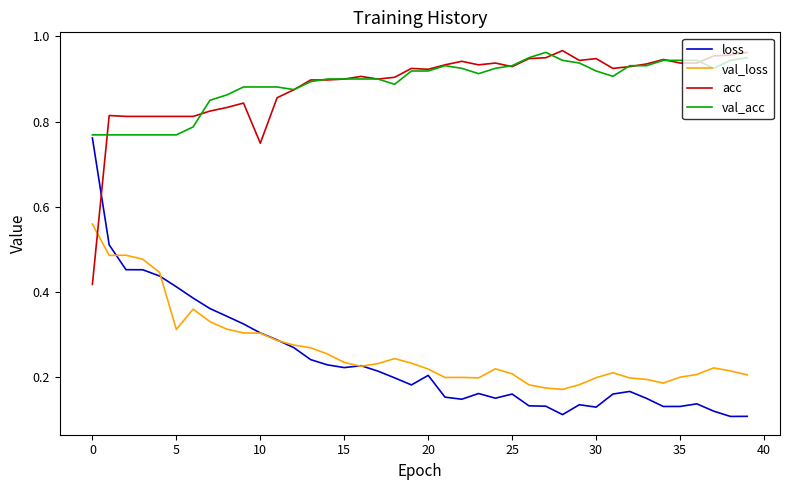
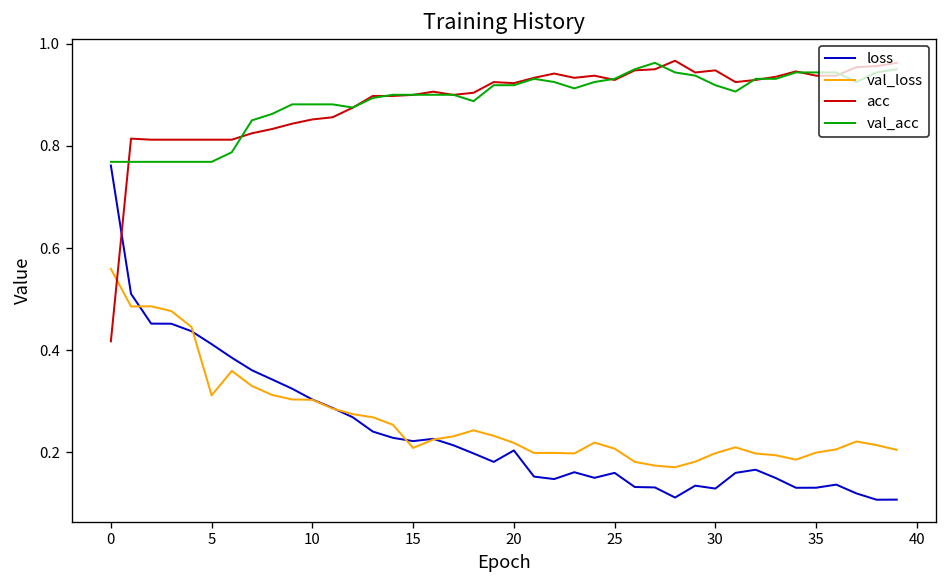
  {
    "loss": {
      "0": 0.76,
      "5": 0.41,
      "15": 0.22,
      "20": 0.20,
      "25": 0.16,
      "30": 0.13,
      "35": 0.13
    },
    "val_loss": {
      "0": 0.56,
      "5": 0.31,
-     "15": 0.23,
+     "15": 0.21,
      "20": 0.22,
      "25": 0.21,
      "30": 0.20,
      "35": 0.20
    },
    "acc": {
      "0": 0.42,
      "5": 0.81,
-     "10": 0.75,
+     "10": 0.85,
      "30": 0.95,
      "35": 0.94
    },
    "val_acc": {
      "0": 0.77,
      "5": 0.77,
      "10": 0.88,
      "30": 0.92,
      "35": 0.94
    }
  }
